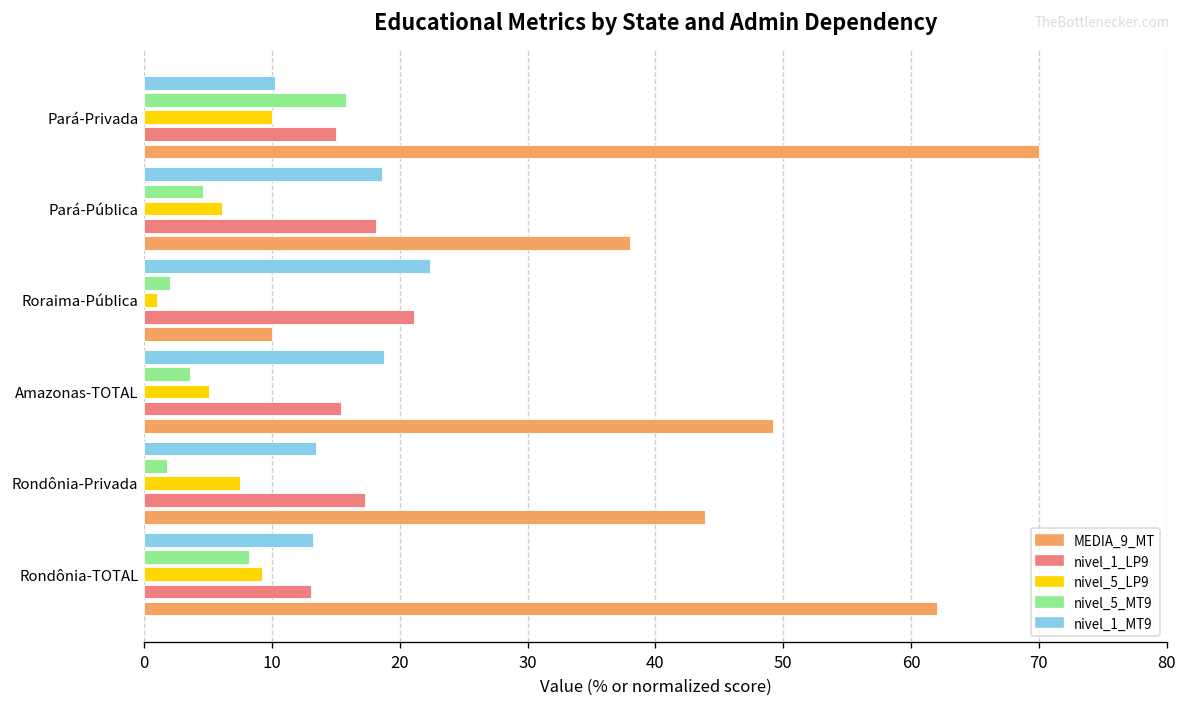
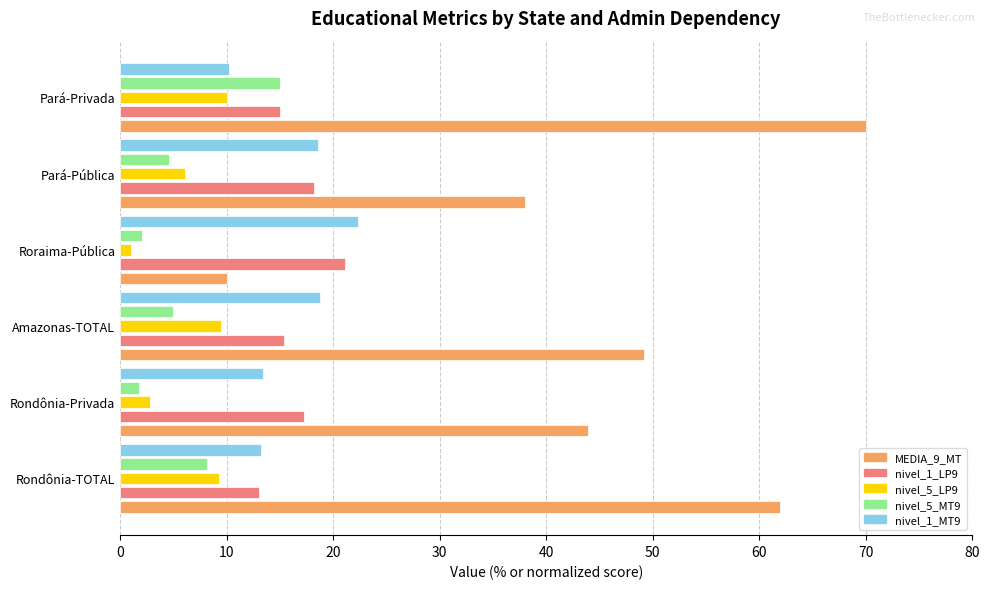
  {
    "nivel_5_LP9": {
      "Pará-Privada": 10.0,
      "Pará-Pública": 6.1,
      "Roraima-Pública": 1.0,
-     "Amazonas-TOTAL": 5.1,
-     "Rondônia-Privada": 7.5,
+     "Amazonas-TOTAL": 9.5,
+     "Rondônia-Privada": 2.8,
      "Rondônia-TOTAL": 9.3
    },
    "nivel_5_MT9": {
-     "Pará-Privada": 15.8,
+     "Pará-Privada": 15.0,
      "Pará-Pública": 4.6,
      "Roraima-Pública": 2.1,
-     "Amazonas-TOTAL": 3.6,
+     "Amazonas-TOTAL": 5.0,
      "Rondônia-Privada": 1.8,
      "Rondônia-TOTAL": 8.2
    },
    "nivel_1_MT9": {
      "Pará-Privada": 10.2,
      "Pará-Pública": 18.6,
      "Roraima-Pública": 22.3,
      "Amazonas-TOTAL": 18.8,
      "Rondônia-Privada": 13.5,
      "Rondônia-TOTAL": 13.2
    }
  }
